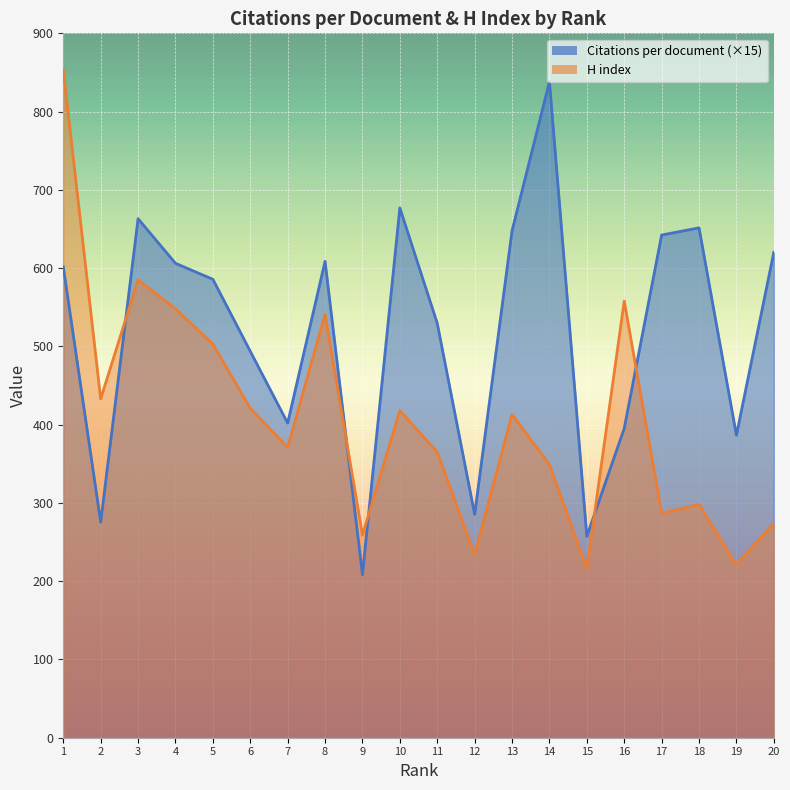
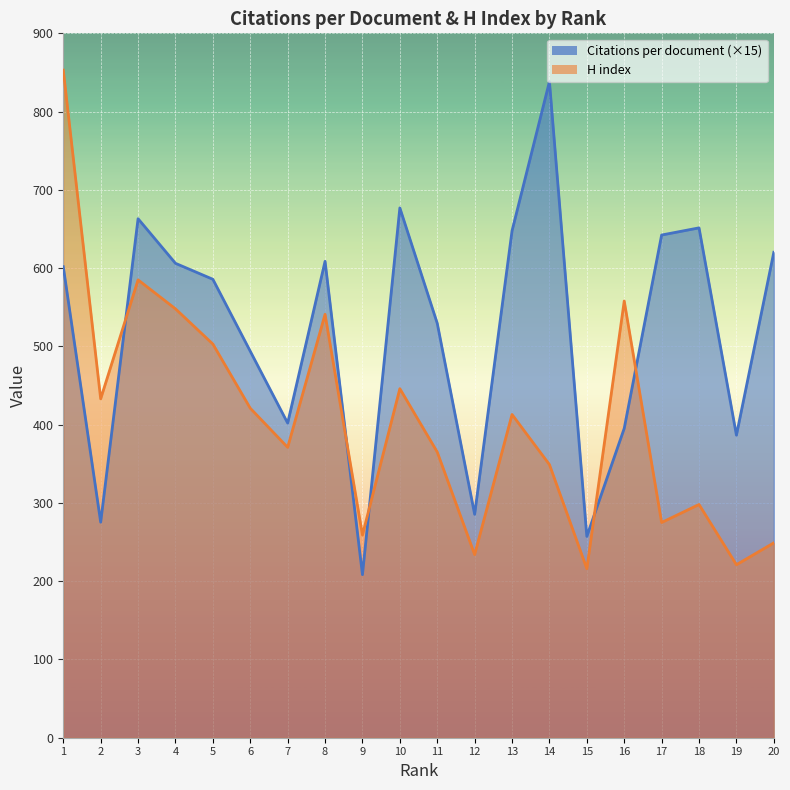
  {
    "H index": {
      "1": 850,
      "2": 430,
      "3": 590,
      "4": 550,
      "5": 500,
      "6": 420,
      "7": 370,
      "8": 540,
      "9": 260,
-     "10": 420,
+     "10": 450,
      "11": 370,
      "12": 230,
      "13": 410,
      "14": 350,
      "15": 220,
      "16": 560,
-     "17": 290,
+     "17": 280,
      "18": 300,
      "19": 220,
-     "20": 270
+     "20": 250
    }
  }
